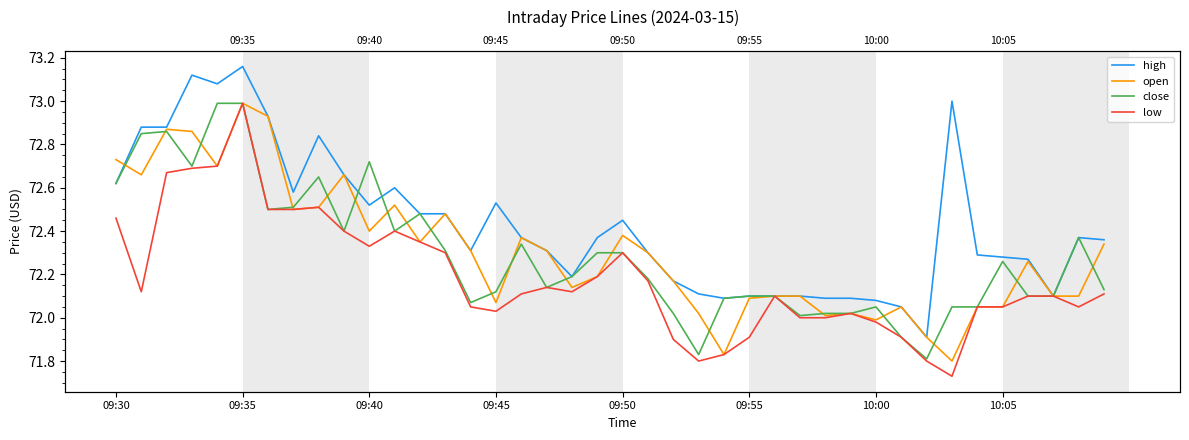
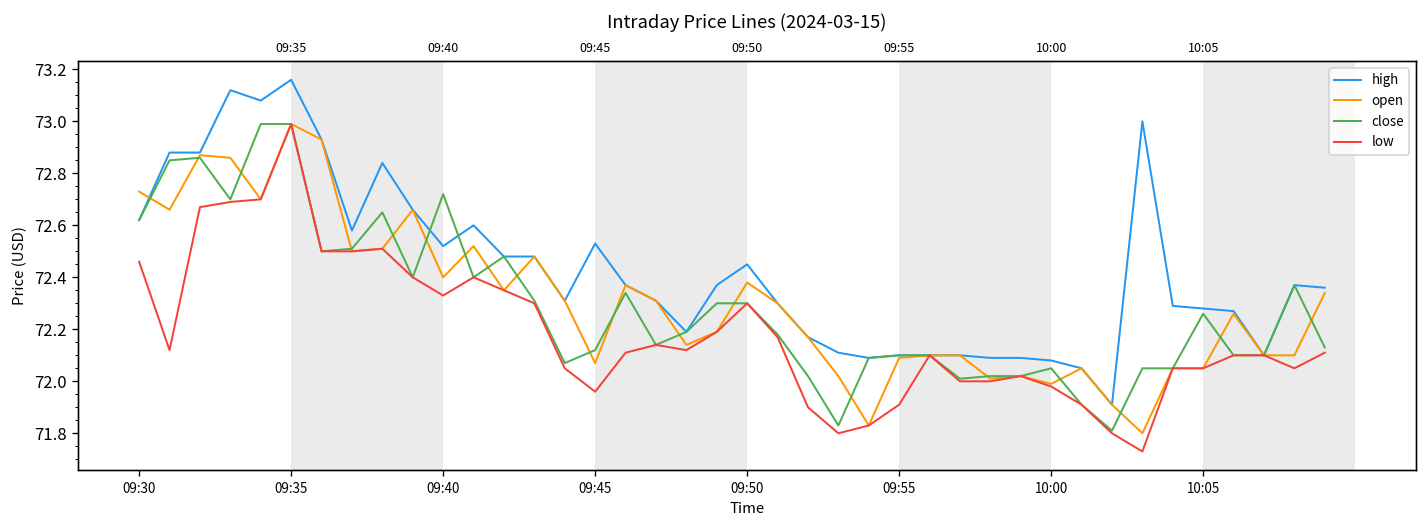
  {
    "high": {
      "09:35": 73.16,
      "09:40": 72.52,
      "09:45": 72.53,
      "09:50": 72.45,
      "10:00": 72.08,
      "10:05": 72.28
    },
    "open": {
      "09:30": 72.73,
      "09:40": 72.40,
      "09:45": 72.07,
      "09:50": 72.38
    },
    "close": {
      "09:40": 72.72,
      "09:45": 72.12,
      "10:00": 72.05,
      "10:05": 72.26
    },
    "low": {
      "09:30": 72.46,
      "09:40": 72.33,
-     "09:45": 72.03,
+     "09:45": 71.96,
      "09:55": 71.91
    }
  }
